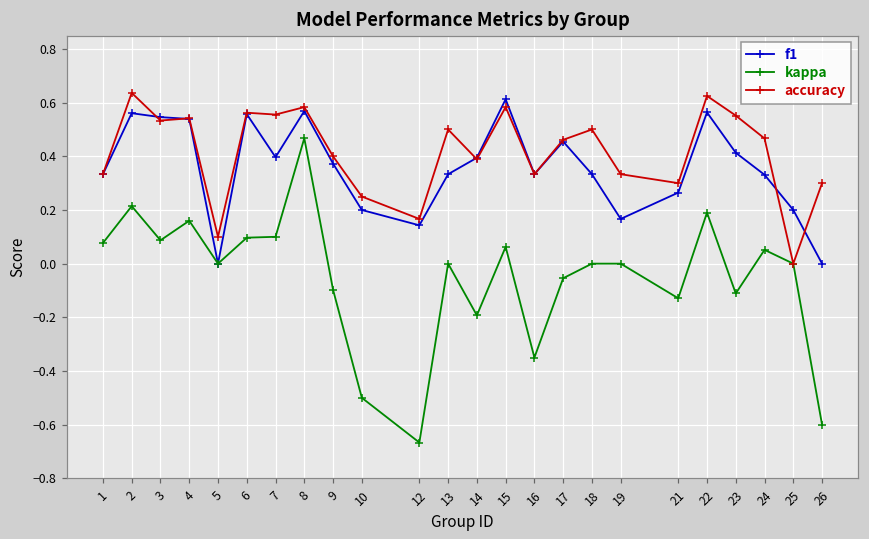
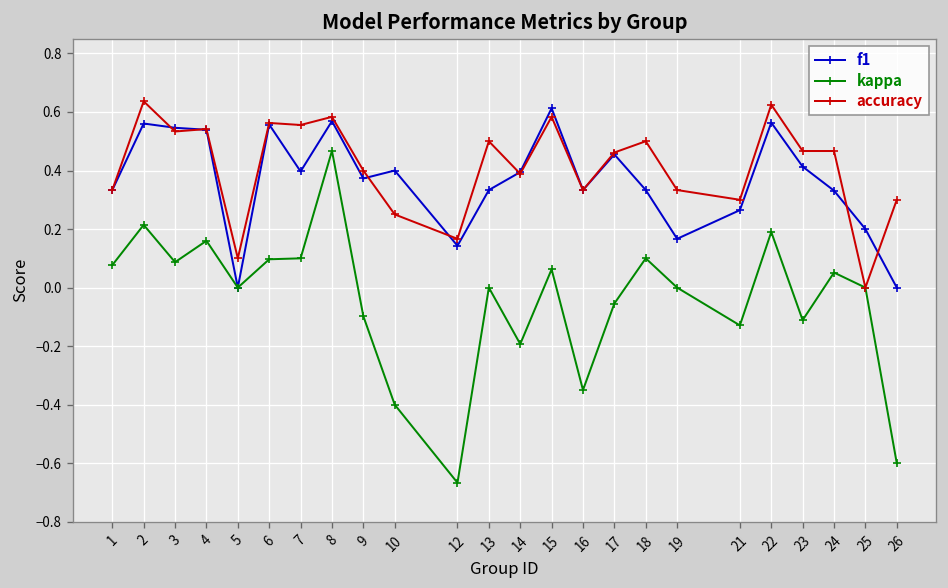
  {
    "f1": {
      "2": 0.56,
      "3": 0.55,
      "7": 0.4,
      "8": 0.57,
      "9": 0.37,
-     "10": 0.2,
+     "10": 0.4,
      "12": 0.14,
      "13": 0.33,
      "15": 0.61,
      "18": 0.33,
      "19": 0.17,
      "21": 0.26,
      "22": 0.56,
      "23": 0.41,
      "24": 0.33,
      "25": 0.2,
      "26": 0.0
    },
    "kappa": {
      "1": 0.08,
      "2": 0.21,
      "3": 0.09,
      "4": 0.16,
      "6": 0.1,
      "7": 0.1,
      "8": 0.47,
      "9": -0.1,
-     "10": -0.5,
+     "10": -0.4,
      "12": -0.67,
      "13": 0.0,
      "14": -0.2,
      "15": 0.06,
      "16": -0.35,
      "17": -0.05,
-     "18": 0.0,
+     "18": 0.1,
      "19": 0.0,
      "21": -0.13,
      "22": 0.2,
      "23": -0.11,
      "24": 0.05,
      "26": -0.6
    },
    "accuracy": {
      "2": 0.64,
      "3": 0.53,
      "5": 0.10,
      "7": 0.56,
      "8": 0.58,
      "9": 0.40,
      "10": 0.25,
      "12": 0.17,
      "13": 0.50,
      "15": 0.58,
      "18": 0.50,
      "19": 0.33,
      "21": 0.30,
      "22": 0.63,
-     "23": 0.55,
+     "23": 0.47,
      "24": 0.47,
      "26": 0.30
    }
  }
